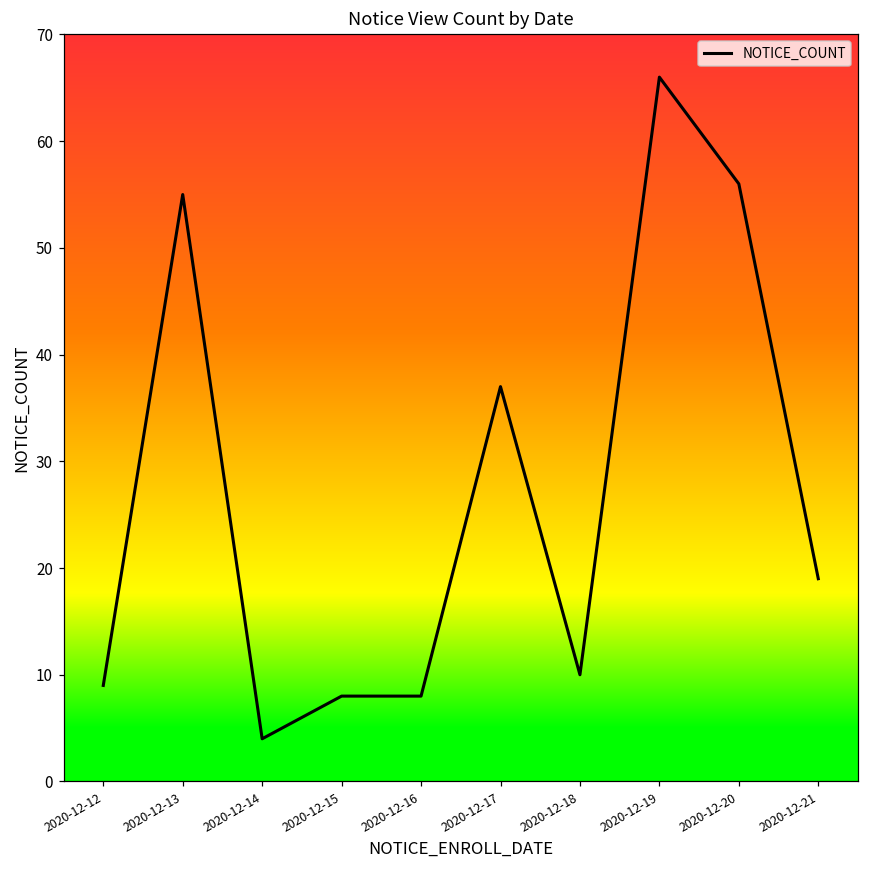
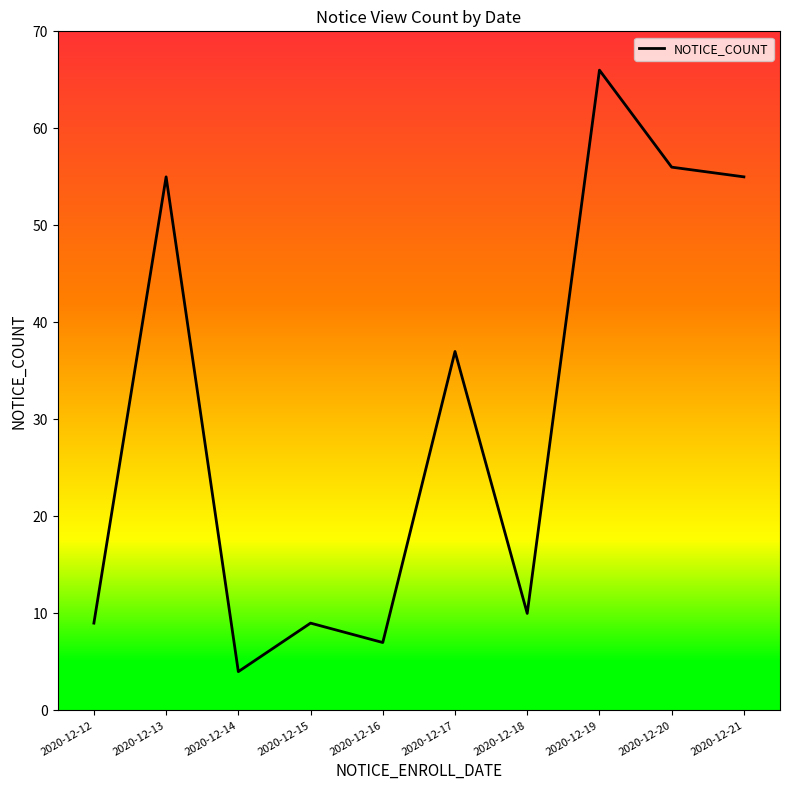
  {
    "2020-12-12": 9,
    "2020-12-13": 55,
    "2020-12-14": 4,
-   "2020-12-15": 8,
-   "2020-12-16": 8,
+   "2020-12-15": 9,
+   "2020-12-16": 7,
    "2020-12-17": 37,
    "2020-12-18": 10,
    "2020-12-19": 66,
    "2020-12-20": 56,
-   "2020-12-21": 19
+   "2020-12-21": 55
  }
